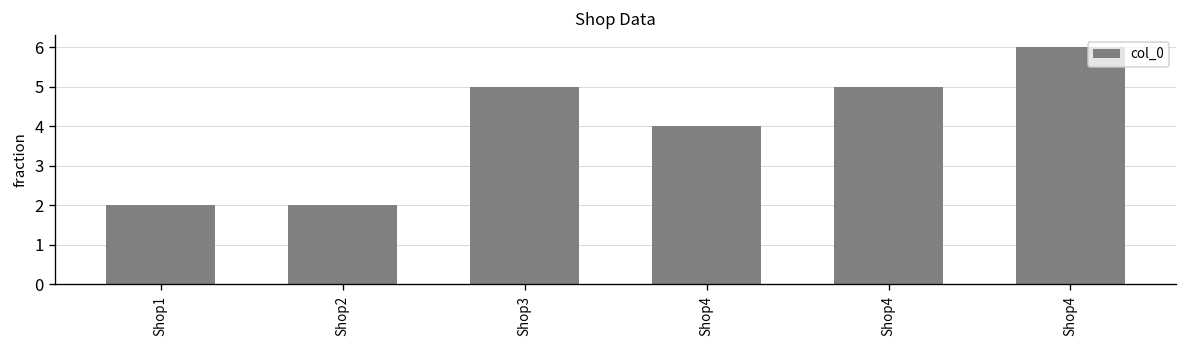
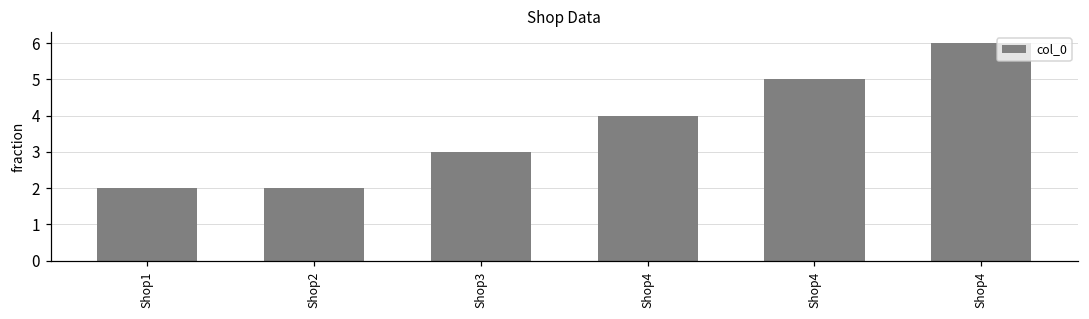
  {
    "Shop1": 2,
    "Shop2": 2,
-   "Shop3": 5
+   "Shop3": 3
  }
